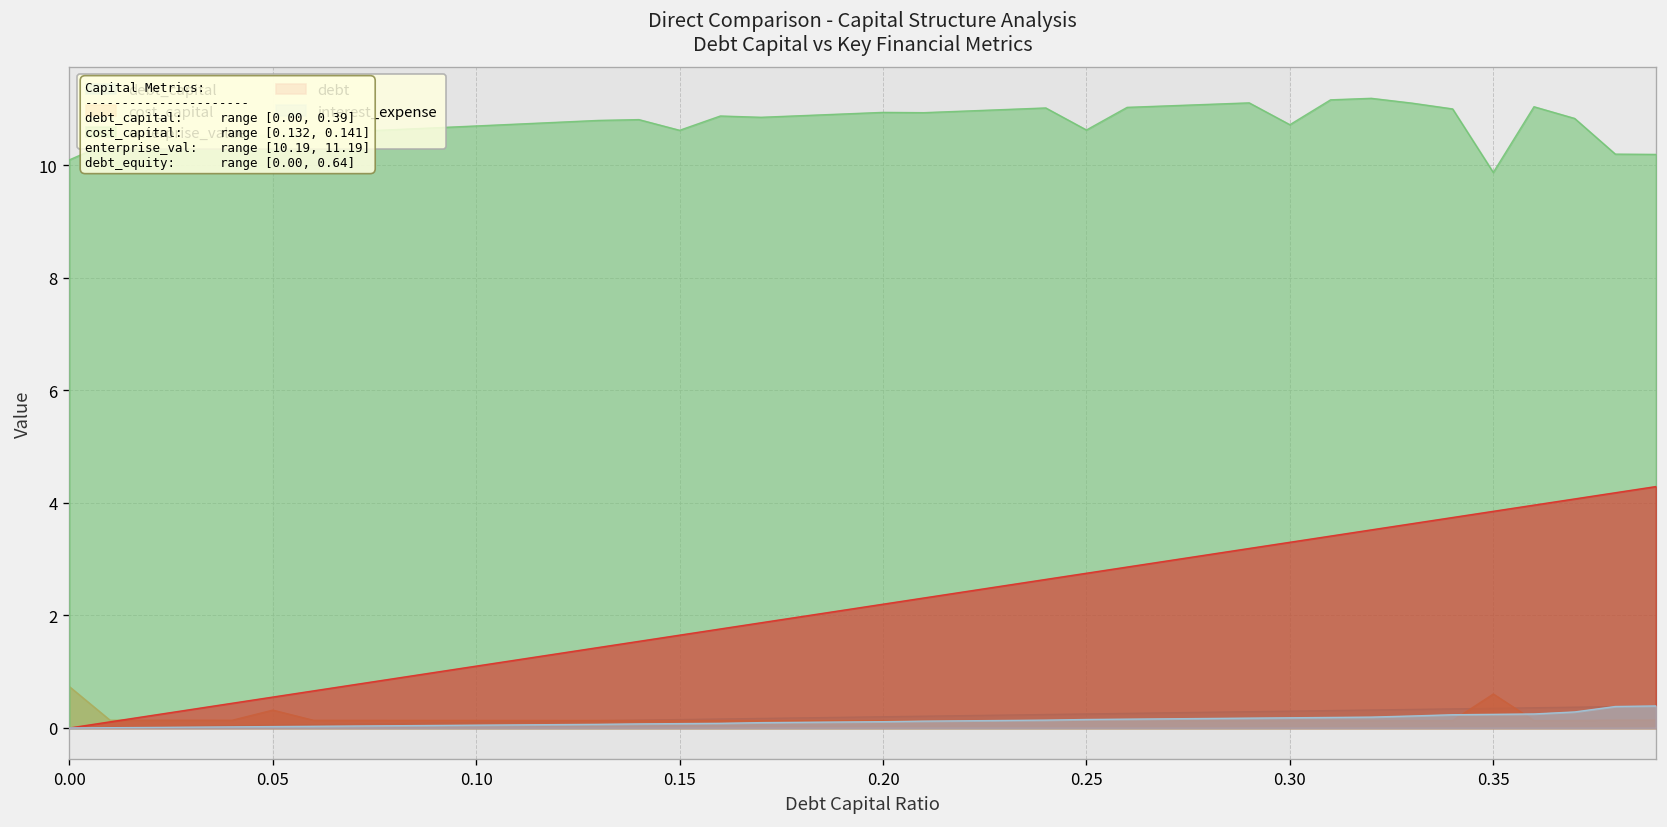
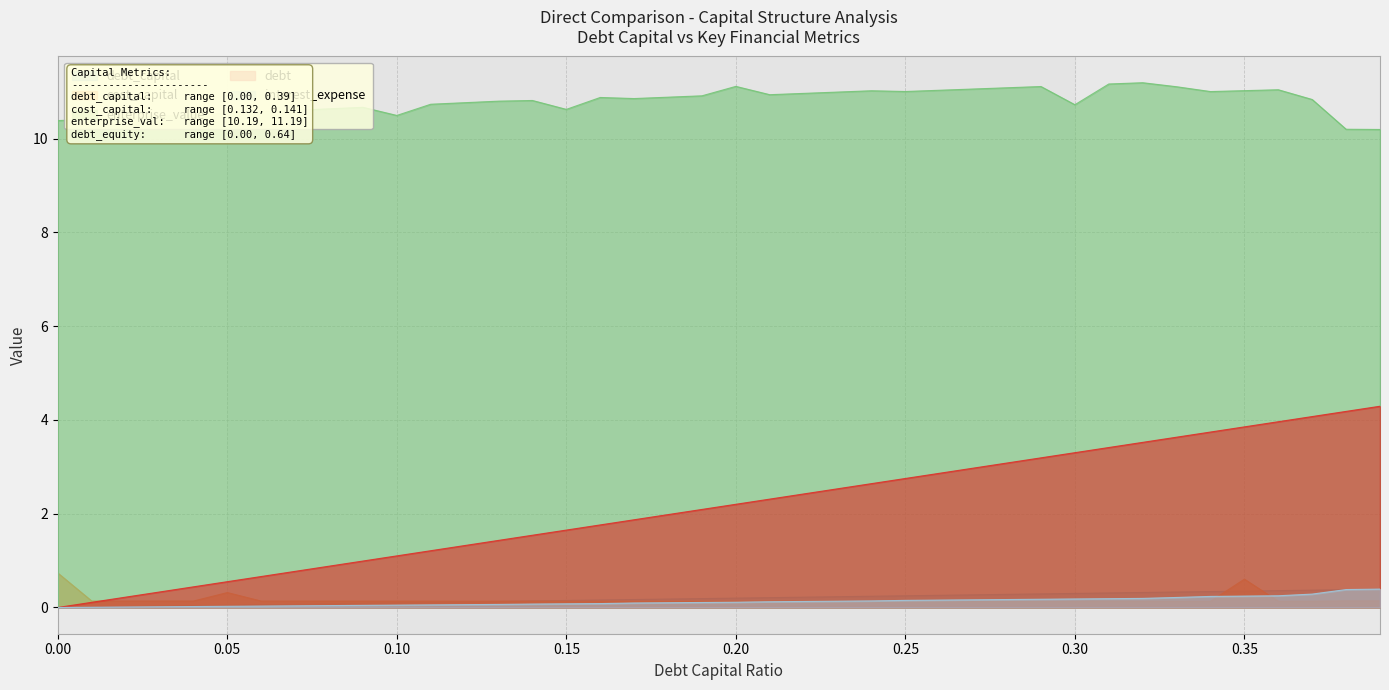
  {
    "cost_capital": {
      "0.00": 0.7,
      "0.05": 0.3,
      "0.35": 0.6
    },
    "enterprise_value": {
-     "0.00": 10.1,
-     "0.10": 10.7,
+     "0.00": 10.4,
+     "0.10": 10.5,
      "0.15": 10.6,
-     "0.20": 10.9,
-     "0.25": 10.6,
+     "0.20": 11.1,
+     "0.25": 11.0,
      "0.30": 10.7,
-     "0.35": 9.9
+     "0.35": 11.0
    }
  }
